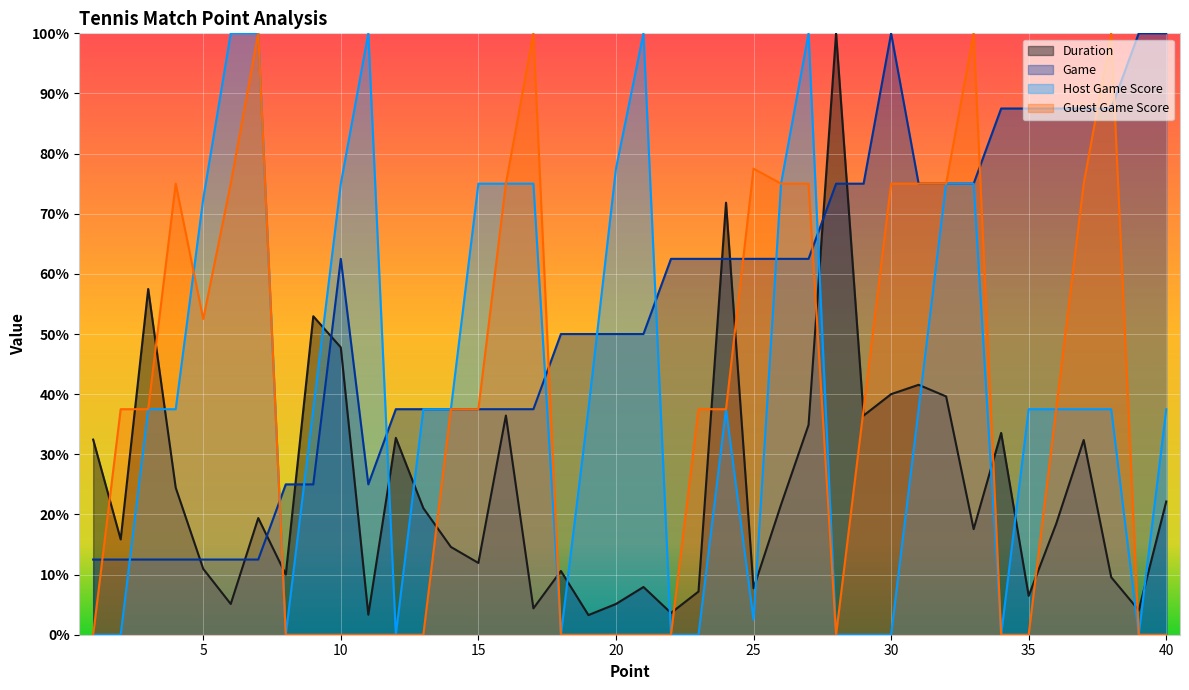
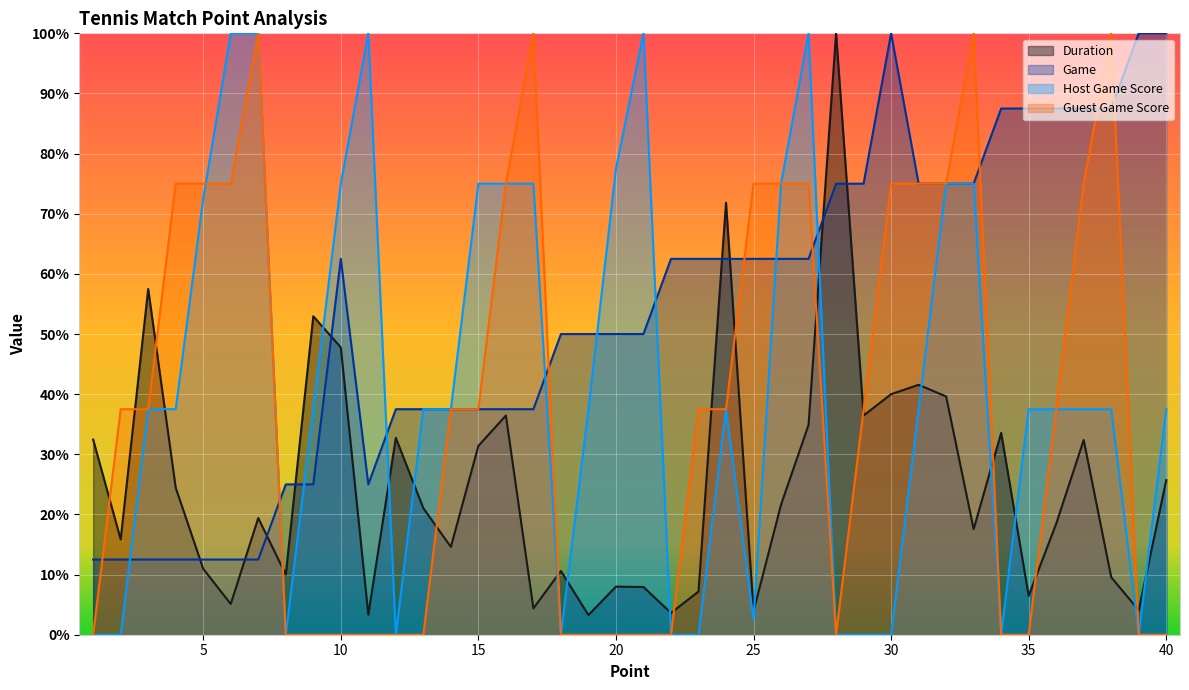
  {
    "Duration": {
      "5": "11%",
      "10": "48%",
-     "15": "12%",
-     "20": "5%",
-     "25": "8%",
+     "15": "31%",
+     "20": "8%",
+     "25": "4%",
      "30": "40%",
      "35": "6%",
-     "40": "22%"
+     "40": "26%"
    },
    "Game": {
      "5": "13%",
      "10": "63%",
      "20": "50%",
      "25": "63%",
      "30": "100%",
      "40": "100%"
    },
    "Host Game Score": {
      "5": "73%",
      "10": "75%",
      "15": "75%",
      "20": "78%",
      "25": "3%",
      "30": "0%",
      "35": "38%",
      "40": "38%"
    },
    "Guest Game Score": {
-     "5": "53%",
+     "5": "75%",
      "10": "0%",
      "20": "0%",
-     "25": "78%",
+     "25": "75%",
      "30": "75%",
      "35": "0%",
      "40": "0%"
    }
  }
